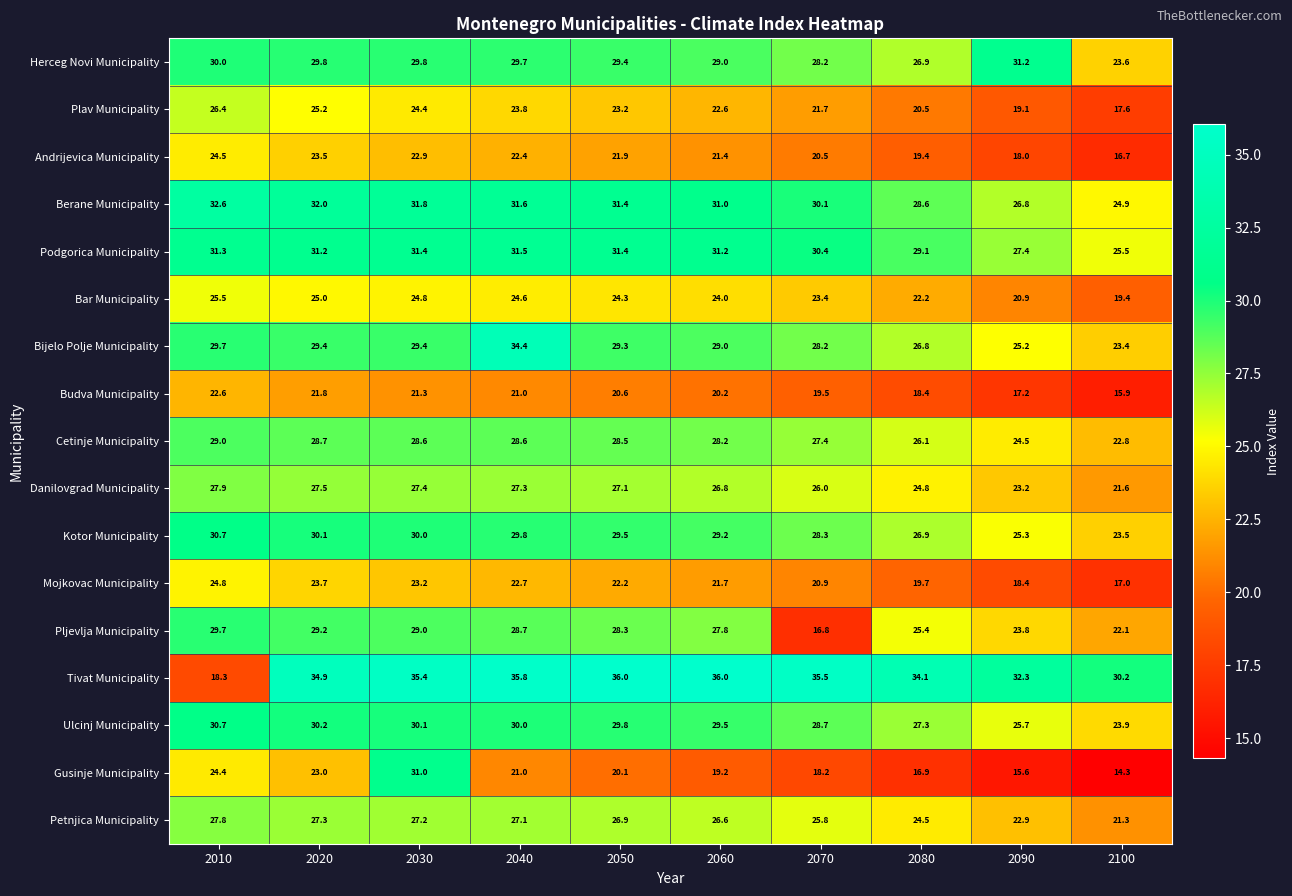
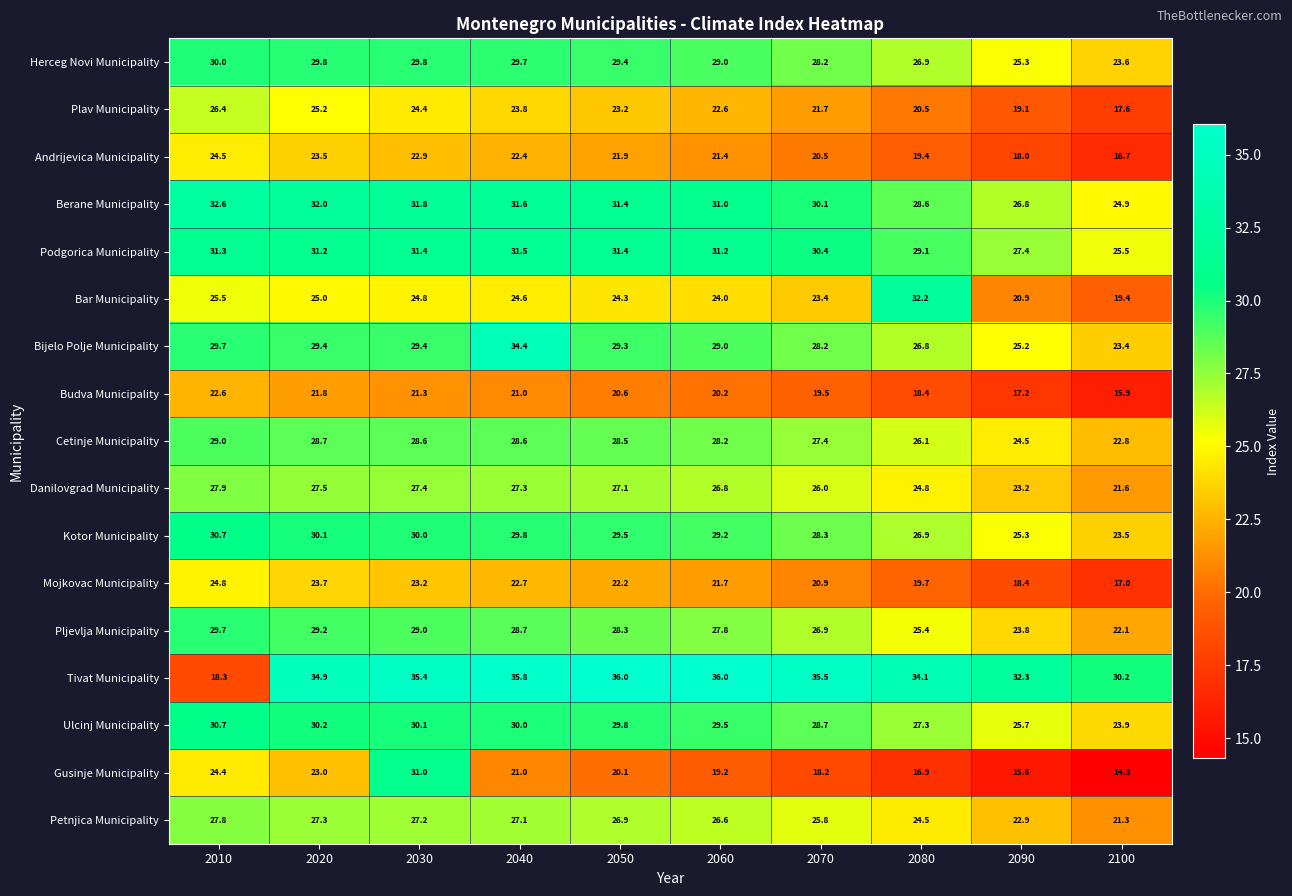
  {
    "Herceg Novi Municipality": {
      "2010": 30.0,
      "2020": 29.8,
      "2030": 29.8,
      "2040": 29.7,
      "2050": 29.4,
      "2060": 29.0,
      "2070": 28.2,
      "2080": 26.9,
-     "2090": 31.2,
+     "2090": 25.3,
      "2100": 23.6
    },
    "Plav Municipality": {
      "2010": 26.4,
      "2020": 25.2,
      "2030": 24.4,
      "2040": 23.8,
      "2050": 23.2,
      "2060": 22.6,
      "2070": 21.7,
      "2080": 20.5,
      "2090": 19.1,
      "2100": 17.6
    },
    "Andrijevica Municipality": {
      "2010": 24.5,
      "2020": 23.5,
      "2030": 22.9,
      "2040": 22.4,
      "2050": 21.9,
      "2060": 21.4,
      "2070": 20.5,
      "2080": 19.4,
      "2090": 18.0,
      "2100": 16.7
    },
    "Berane Municipality": {
      "2010": 32.6,
      "2020": 32.0,
      "2030": 31.8,
      "2040": 31.6,
      "2050": 31.4,
      "2060": 31.0,
      "2070": 30.1,
      "2080": 28.6,
      "2090": 26.8,
      "2100": 24.9
    },
    "Podgorica Municipality": {
      "2010": 31.3,
      "2020": 31.2,
      "2030": 31.4,
      "2040": 31.5,
      "2050": 31.4,
      "2060": 31.2,
      "2070": 30.4,
      "2080": 29.1,
      "2090": 27.4,
      "2100": 25.5
    },
    "Bar Municipality": {
      "2010": 25.5,
      "2020": 25.0,
      "2030": 24.8,
      "2040": 24.6,
      "2050": 24.3,
      "2060": 24.0,
      "2070": 23.4,
-     "2080": 22.2,
+     "2080": 32.2,
      "2090": 20.9,
      "2100": 19.4
    },
    "Bijelo Polje Municipality": {
      "2010": 29.7,
      "2020": 29.4,
      "2030": 29.4,
      "2040": 34.4,
      "2050": 29.3,
      "2060": 29.0,
      "2070": 28.2,
      "2080": 26.8,
      "2090": 25.2,
      "2100": 23.4
    },
    "Budva Municipality": {
      "2010": 22.6,
      "2020": 21.8,
      "2030": 21.3,
      "2040": 21.0,
      "2050": 20.6,
      "2060": 20.2,
      "2070": 19.5,
      "2080": 18.4,
      "2090": 17.2,
      "2100": 15.9
    },
    "Cetinje Municipality": {
      "2010": 29.0,
      "2020": 28.7,
      "2030": 28.6,
      "2040": 28.6,
      "2050": 28.5,
      "2060": 28.2,
      "2070": 27.4,
      "2080": 26.1,
      "2090": 24.5,
      "2100": 22.8
    },
    "Danilovgrad Municipality": {
      "2010": 27.9,
      "2020": 27.5,
      "2030": 27.4,
      "2040": 27.3,
      "2050": 27.1,
      "2060": 26.8,
      "2070": 26.0,
      "2080": 24.8,
      "2090": 23.2,
      "2100": 21.6
    },
    "Kotor Municipality": {
      "2010": 30.7,
      "2020": 30.1,
      "2030": 30.0,
      "2040": 29.8,
      "2050": 29.5,
      "2060": 29.2,
      "2070": 28.3,
      "2080": 26.9,
      "2090": 25.3,
      "2100": 23.5
    },
    "Mojkovac Municipality": {
      "2010": 24.8,
      "2020": 23.7,
      "2030": 23.2,
      "2040": 22.7,
      "2050": 22.2,
      "2060": 21.7,
      "2070": 20.9,
      "2080": 19.7,
      "2090": 18.4,
      "2100": 17.0
    },
    "Pljevlja Municipality": {
      "2010": 29.7,
      "2020": 29.2,
      "2030": 29.0,
      "2040": 28.7,
      "2050": 28.3,
      "2060": 27.8,
-     "2070": 16.8,
+     "2070": 26.9,
      "2080": 25.4,
      "2090": 23.8,
      "2100": 22.1
    },
    "Tivat Municipality": {
      "2010": 18.3,
      "2020": 34.9,
      "2030": 35.4,
      "2040": 35.8,
      "2050": 36.0,
      "2060": 36.0,
      "2070": 35.5,
      "2080": 34.1,
      "2090": 32.3,
      "2100": 30.2
    },
    "Ulcinj Municipality": {
      "2010": 30.7,
      "2020": 30.2,
      "2030": 30.1,
      "2040": 30.0,
      "2050": 29.8,
      "2060": 29.5,
      "2070": 28.7,
      "2080": 27.3,
      "2090": 25.7,
      "2100": 23.9
    },
    "Gusinje Municipality": {
      "2010": 24.4,
      "2020": 23.0,
      "2030": 31.0,
      "2040": 21.0,
      "2050": 20.1,
      "2060": 19.2,
      "2070": 18.2,
      "2080": 16.9,
      "2090": 15.6,
      "2100": 14.3
    },
    "Petnjica Municipality": {
      "2010": 27.8,
      "2020": 27.3,
      "2030": 27.2,
      "2040": 27.1,
      "2050": 26.9,
      "2060": 26.6,
      "2070": 25.8,
      "2080": 24.5,
      "2090": 22.9,
      "2100": 21.3
    }
  }
